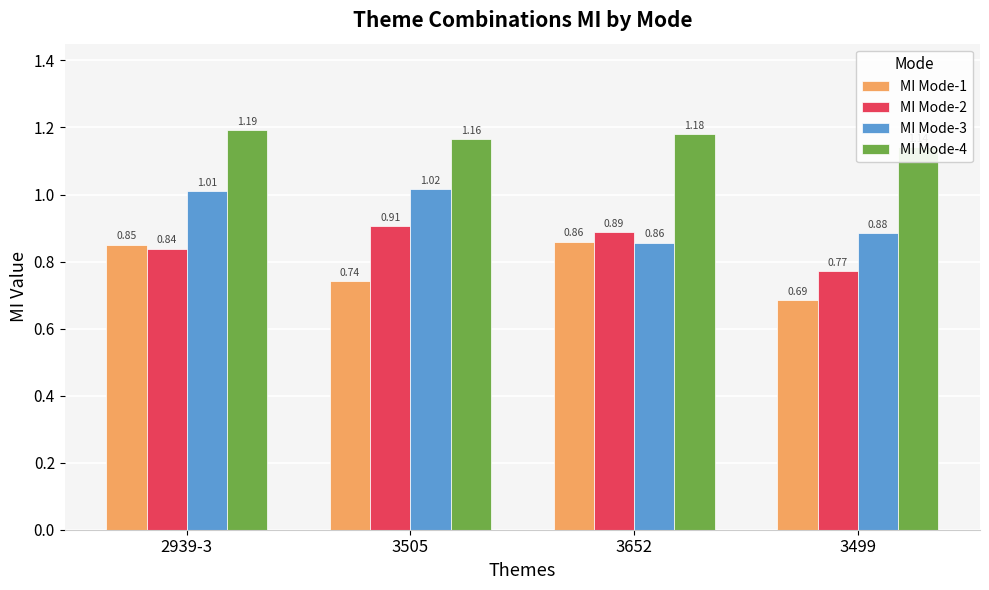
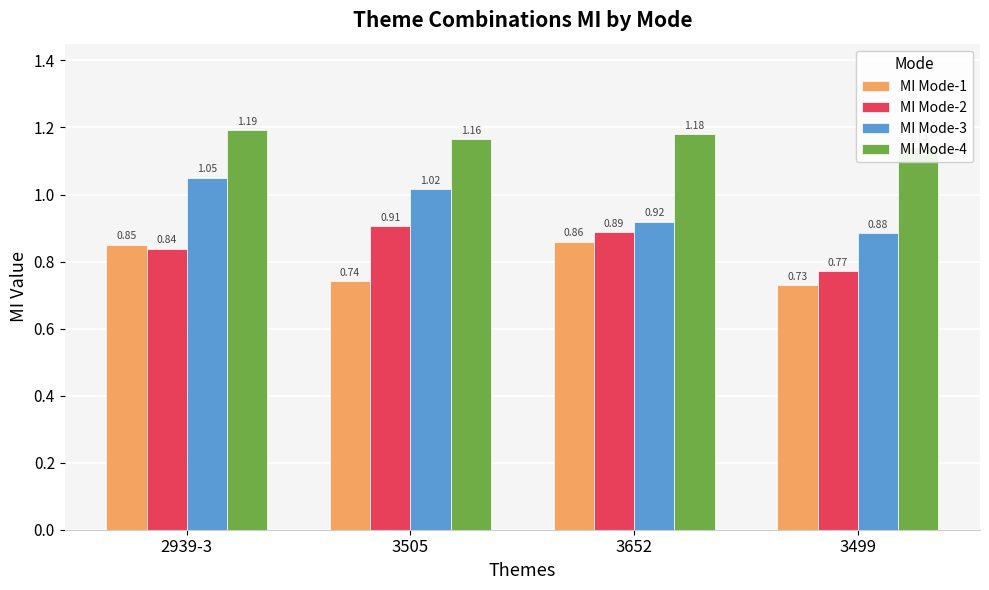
  {
    "MI Mode-1": {
      "2939-3": 0.85,
      "3505": 0.74,
      "3652": 0.86,
-     "3499": 0.69
+     "3499": 0.73
    },
    "MI Mode-2": {
      "2939-3": 0.84,
      "3505": 0.91,
      "3652": 0.89,
      "3499": 0.77
    },
    "MI Mode-3": {
-     "2939-3": 1.01,
+     "2939-3": 1.05,
      "3505": 1.02,
-     "3652": 0.86,
+     "3652": 0.92,
      "3499": 0.88
    },
    "MI Mode-4": {
      "2939-3": 1.19,
      "3505": 1.16,
      "3652": 1.18
    }
  }
